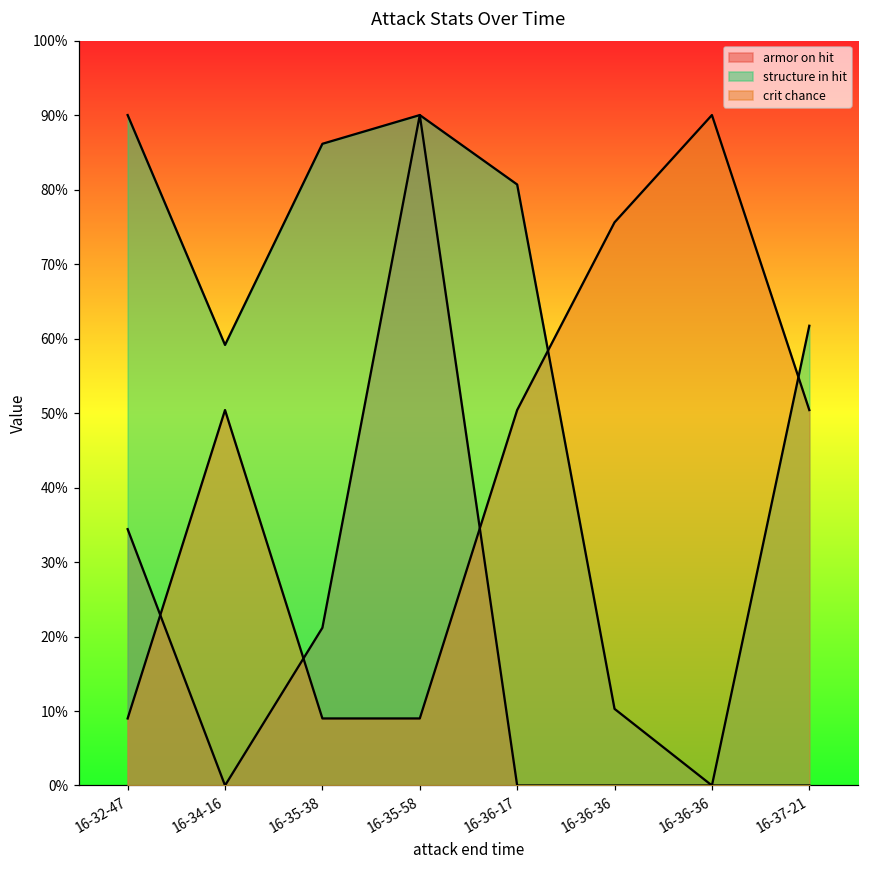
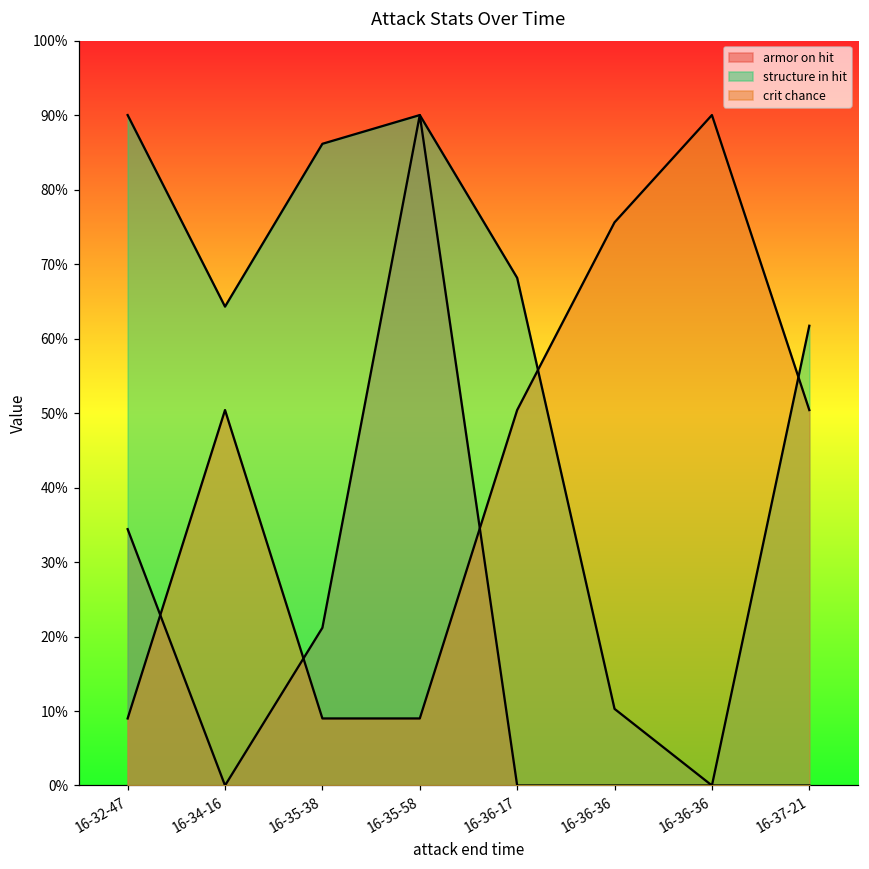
  {
    "structure in hit": {
      "16-32-47": "90%",
-     "16-34-16": "59%",
+     "16-34-16": "64%",
      "16-35-38": "86%",
-     "16-36-17": "81%",
+     "16-36-17": "68%",
      "16-37-21": "62%"
    }
  }
